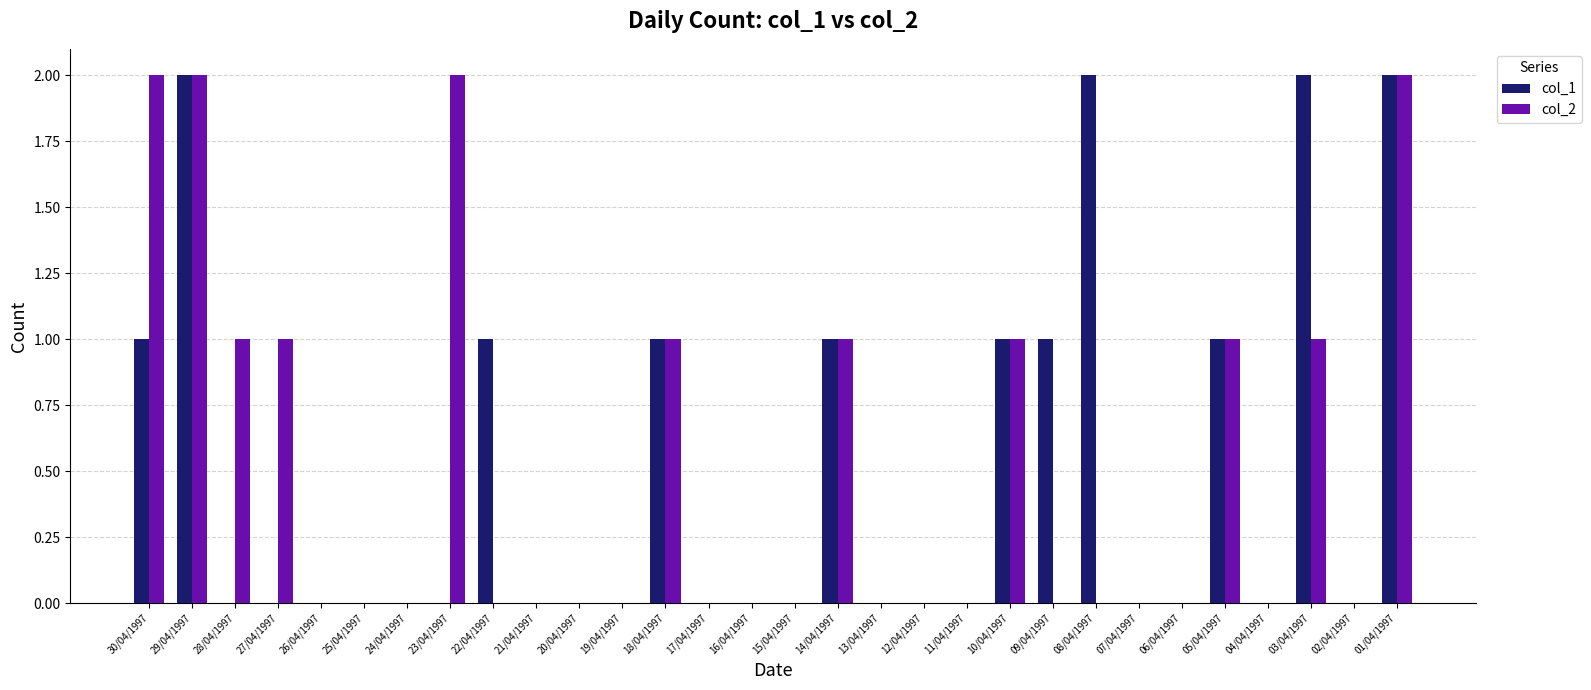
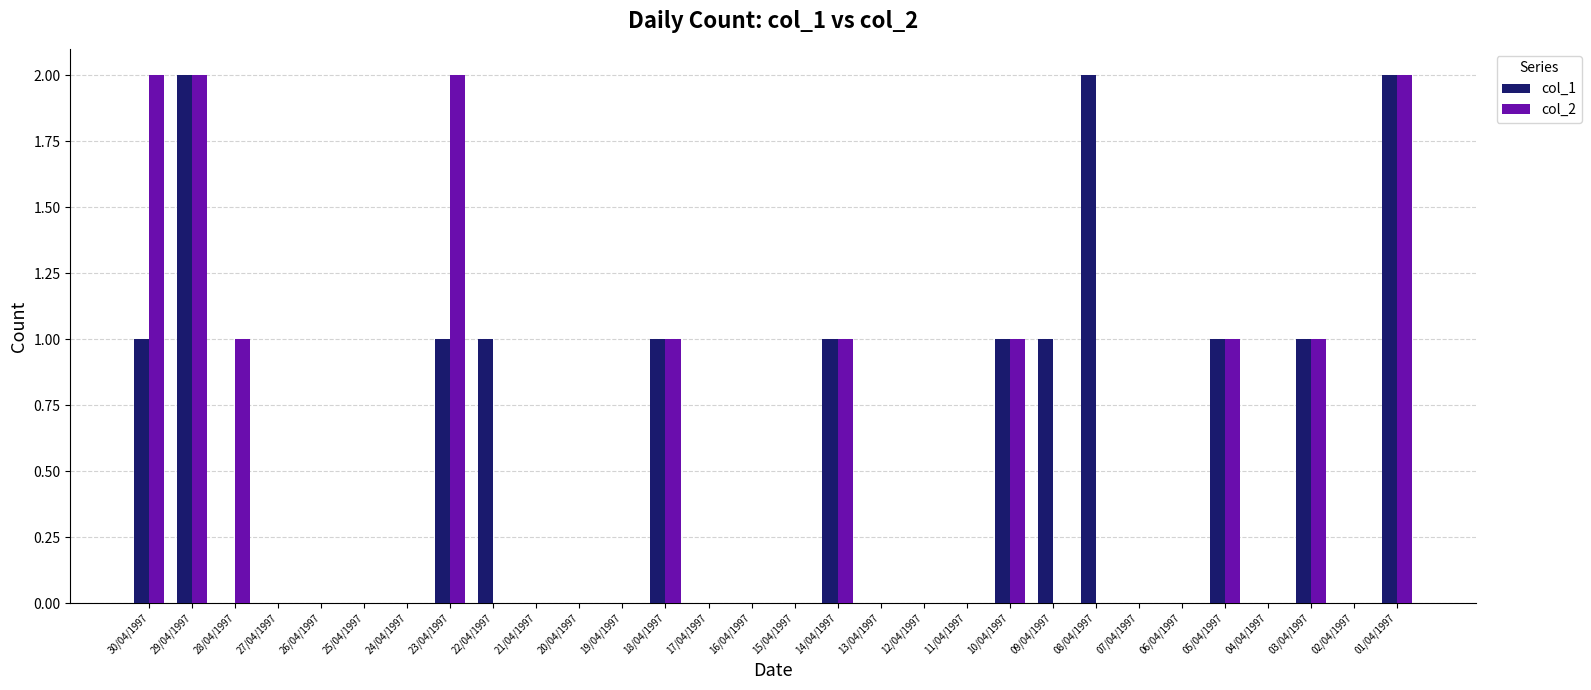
  {
    "col_1": {
      "30/04/1997": 1,
      "29/04/1997": 2,
      "28/04/1997": 0,
      "27/04/1997": 0,
      "26/04/1997": 0,
      "25/04/1997": 0,
      "24/04/1997": 0,
-     "23/04/1997": 0,
+     "23/04/1997": 1,
      "22/04/1997": 1,
      "21/04/1997": 0,
      "20/04/1997": 0,
      "19/04/1997": 0,
      "18/04/1997": 1,
      "17/04/1997": 0,
      "16/04/1997": 0,
      "15/04/1997": 0,
      "14/04/1997": 1,
      "13/04/1997": 0,
      "12/04/1997": 0,
      "11/04/1997": 0,
      "10/04/1997": 1,
      "09/04/1997": 1,
      "08/04/1997": 2,
      "07/04/1997": 0,
      "06/04/1997": 0,
      "05/04/1997": 1,
      "04/04/1997": 0,
-     "03/04/1997": 2,
+     "03/04/1997": 1,
      "02/04/1997": 0,
      "01/04/1997": 2
    },
    "col_2": {
      "30/04/1997": 2,
      "29/04/1997": 2,
      "28/04/1997": 1,
-     "27/04/1997": 1,
+     "27/04/1997": 0,
      "26/04/1997": 0,
      "25/04/1997": 0,
      "24/04/1997": 0,
      "23/04/1997": 2,
      "22/04/1997": 0,
      "21/04/1997": 0,
      "20/04/1997": 0,
      "19/04/1997": 0,
      "18/04/1997": 1,
      "17/04/1997": 0,
      "16/04/1997": 0,
      "15/04/1997": 0,
      "14/04/1997": 1,
      "13/04/1997": 0,
      "12/04/1997": 0,
      "11/04/1997": 0,
      "10/04/1997": 1,
      "09/04/1997": 0,
      "08/04/1997": 0,
      "07/04/1997": 0,
      "06/04/1997": 0,
      "05/04/1997": 1,
      "04/04/1997": 0,
      "03/04/1997": 1,
      "02/04/1997": 0,
      "01/04/1997": 2
    }
  }
